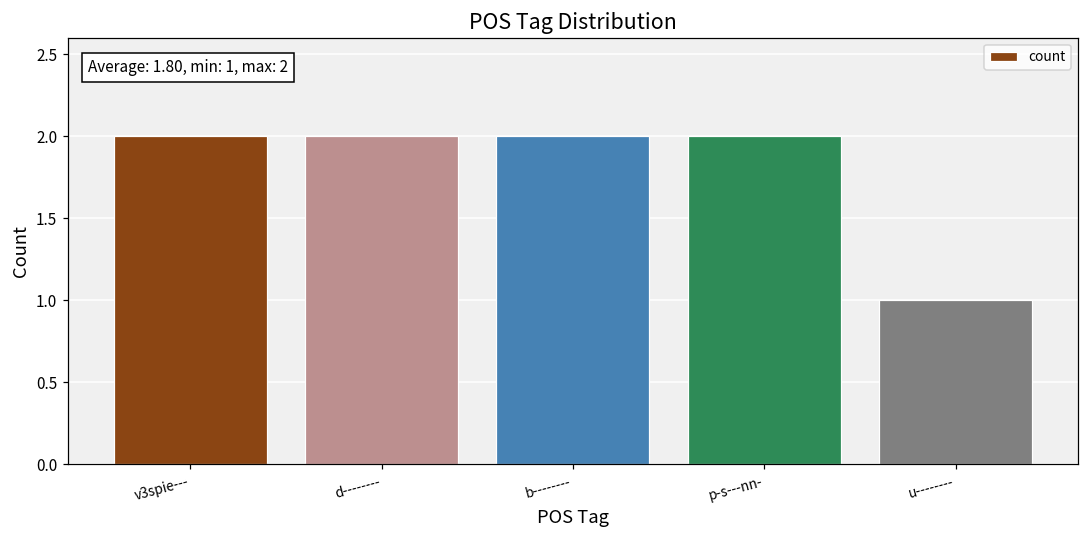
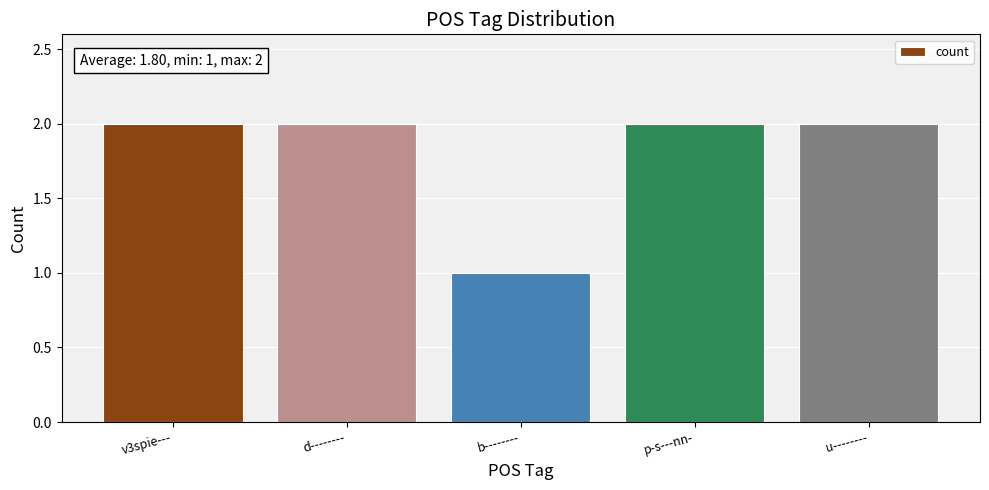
  {
    "v3spie---": 2,
    "d--------": 2,
-   "b--------": 2,
+   "b--------": 1,
    "p-s---nn-": 2,
-   "u--------": 1
+   "u--------": 2
  }
